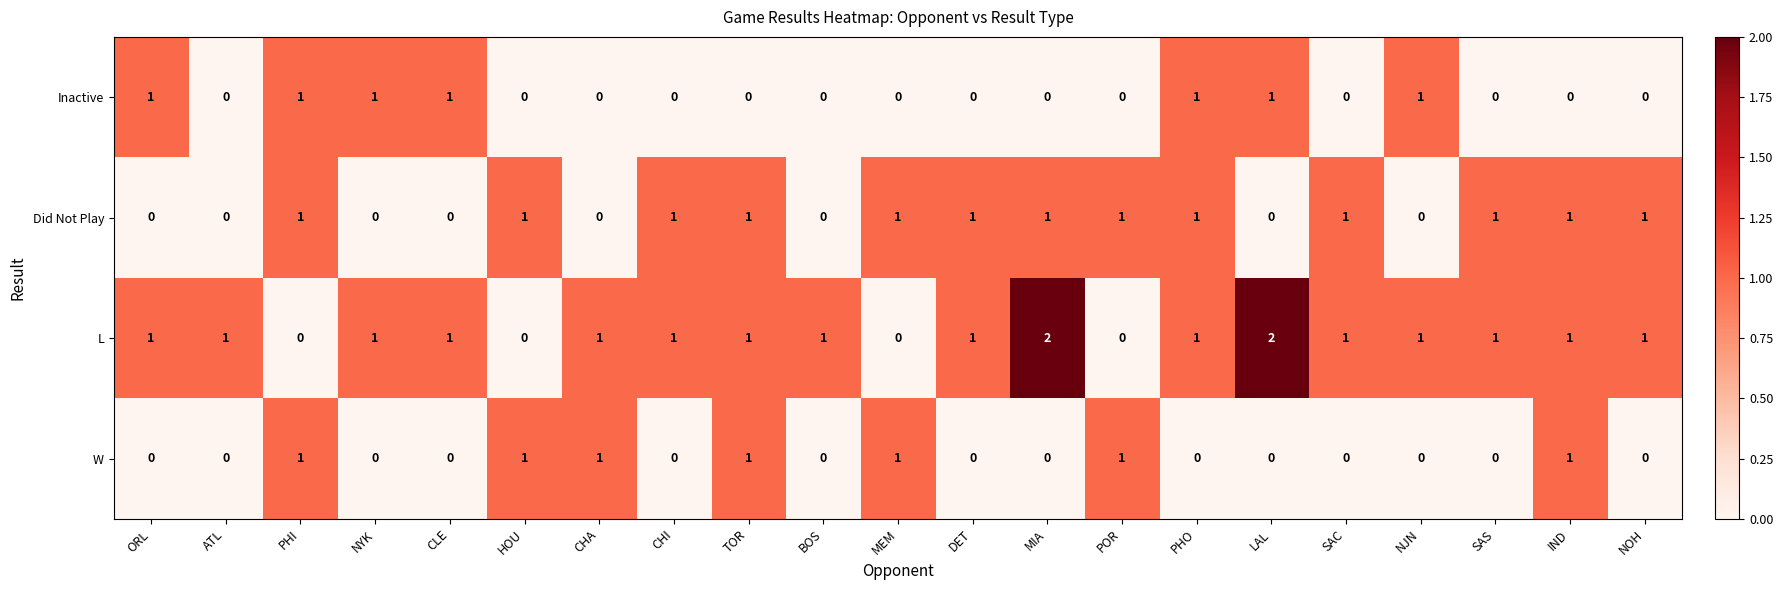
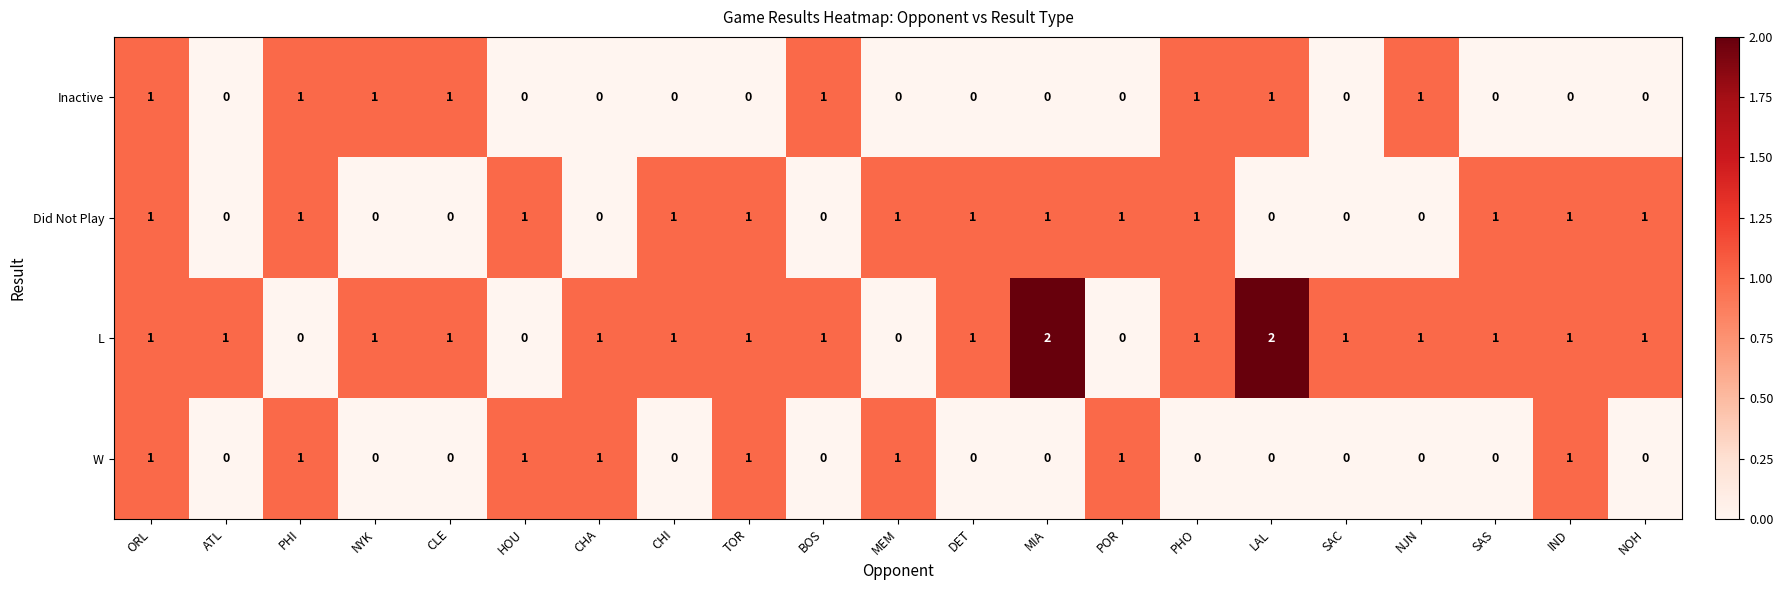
  {
    "Inactive": {
      "ORL": 1,
      "ATL": 0,
      "PHI": 1,
      "NYK": 1,
      "CLE": 1,
      "HOU": 0,
      "CHA": 0,
      "CHI": 0,
      "TOR": 0,
-     "BOS": 0,
+     "BOS": 1,
      "MEM": 0,
      "DET": 0,
      "MIA": 0,
      "POR": 0,
      "PHO": 1,
      "LAL": 1,
      "SAC": 0,
      "NJN": 1,
      "SAS": 0,
      "IND": 0,
      "NOH": 0
    },
    "Did Not Play": {
-     "ORL": 0,
+     "ORL": 1,
      "ATL": 0,
      "PHI": 1,
      "NYK": 0,
      "CLE": 0,
      "HOU": 1,
      "CHA": 0,
      "CHI": 1,
      "TOR": 1,
      "BOS": 0,
      "MEM": 1,
      "DET": 1,
      "MIA": 1,
      "POR": 1,
      "PHO": 1,
      "LAL": 0,
-     "SAC": 1,
+     "SAC": 0,
      "NJN": 0,
      "SAS": 1,
      "IND": 1,
      "NOH": 1
    },
    "L": {
      "ORL": 1,
      "ATL": 1,
      "PHI": 0,
      "NYK": 1,
      "CLE": 1,
      "HOU": 0,
      "CHA": 1,
      "CHI": 1,
      "TOR": 1,
      "BOS": 1,
      "MEM": 0,
      "DET": 1,
      "MIA": 2,
      "POR": 0,
      "PHO": 1,
      "LAL": 2,
      "SAC": 1,
      "NJN": 1,
      "SAS": 1,
      "IND": 1,
      "NOH": 1
    },
    "W": {
-     "ORL": 0,
+     "ORL": 1,
      "ATL": 0,
      "PHI": 1,
      "NYK": 0,
      "CLE": 0,
      "HOU": 1,
      "CHA": 1,
      "CHI": 0,
      "TOR": 1,
      "BOS": 0,
      "MEM": 1,
      "DET": 0,
      "MIA": 0,
      "POR": 1,
      "PHO": 0,
      "LAL": 0,
      "SAC": 0,
      "NJN": 0,
      "SAS": 0,
      "IND": 1,
      "NOH": 0
    }
  }
